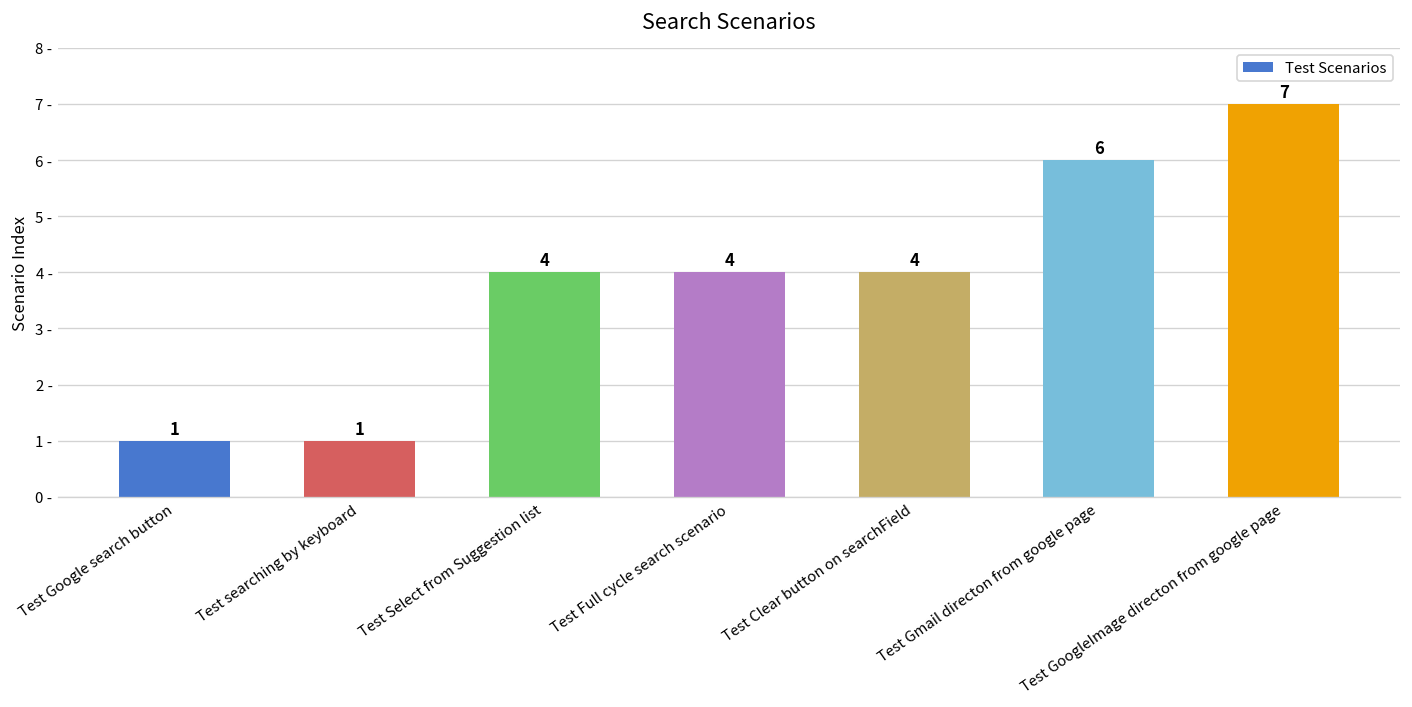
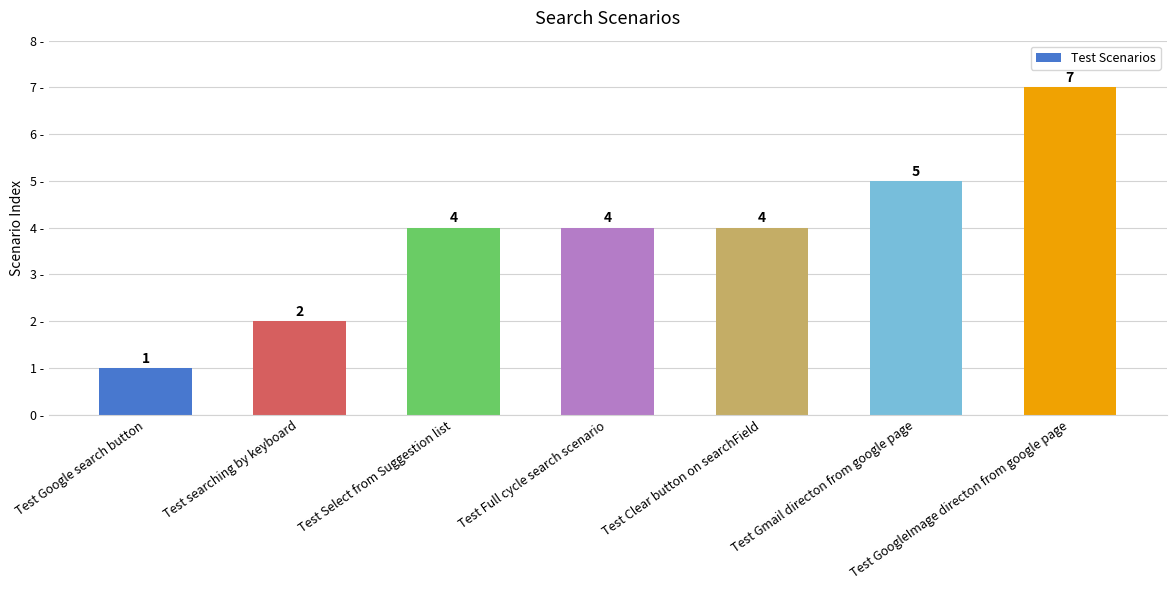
  {
    "Test Google search button": 1,
-   "Test searching by keyboard": 1,
+   "Test searching by keyboard": 2,
    "Test Select from Suggestion list": 4,
    "Test Full cycle search scenario": 4,
    "Test Clear button on searchField": 4,
-   "Test Gmail directon from google page": 6,
+   "Test Gmail directon from google page": 5,
    "Test GoogleImage directon from google page": 7
  }
